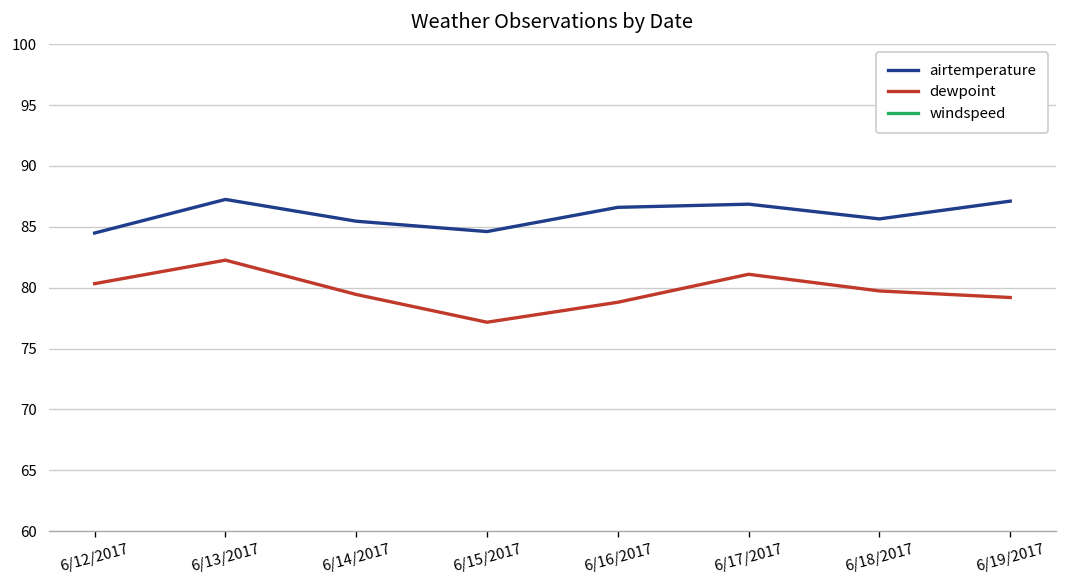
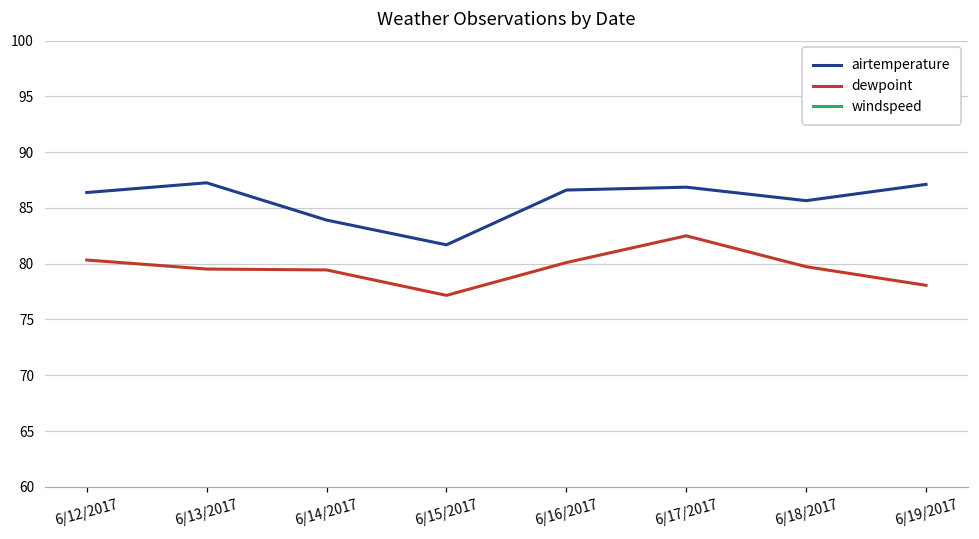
  {
    "airtemperature": {
-     "6/12/2017": 84.5,
+     "6/12/2017": 86.4,
      "6/13/2017": 87.3,
-     "6/14/2017": 85.5,
-     "6/15/2017": 84.6,
+     "6/14/2017": 83.9,
+     "6/15/2017": 81.7,
      "6/16/2017": 86.6,
      "6/17/2017": 86.9,
      "6/18/2017": 85.7,
      "6/19/2017": 87.1
    },
    "dewpoint": {
      "6/12/2017": 80.3,
-     "6/13/2017": 82.3,
+     "6/13/2017": 79.5,
      "6/14/2017": 79.4,
      "6/15/2017": 77.2,
-     "6/16/2017": 78.8,
-     "6/17/2017": 81.1,
+     "6/16/2017": 80.1,
+     "6/17/2017": 82.5,
      "6/18/2017": 79.7,
-     "6/19/2017": 79.2
+     "6/19/2017": 78.1
    }
  }
